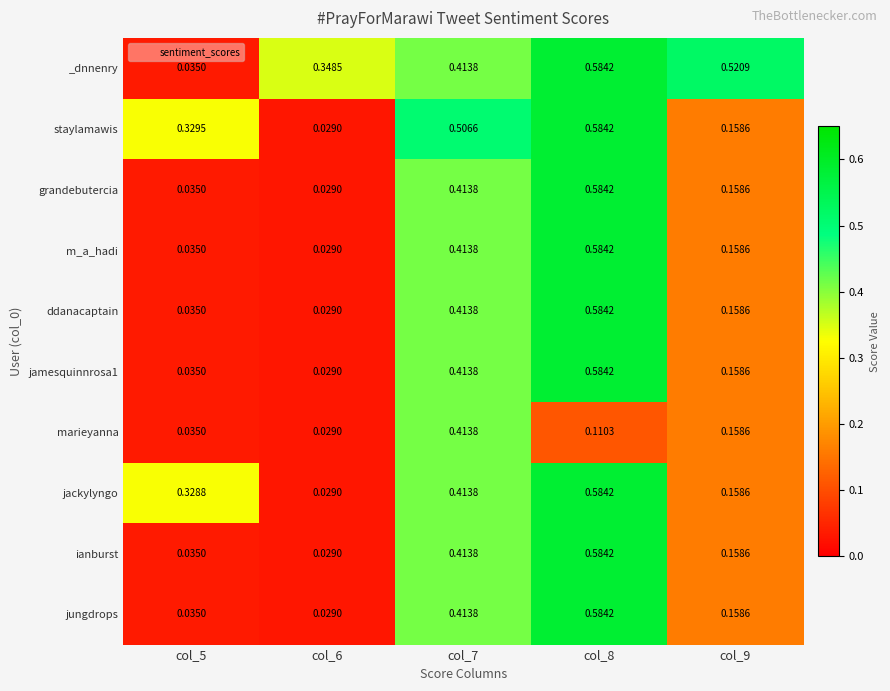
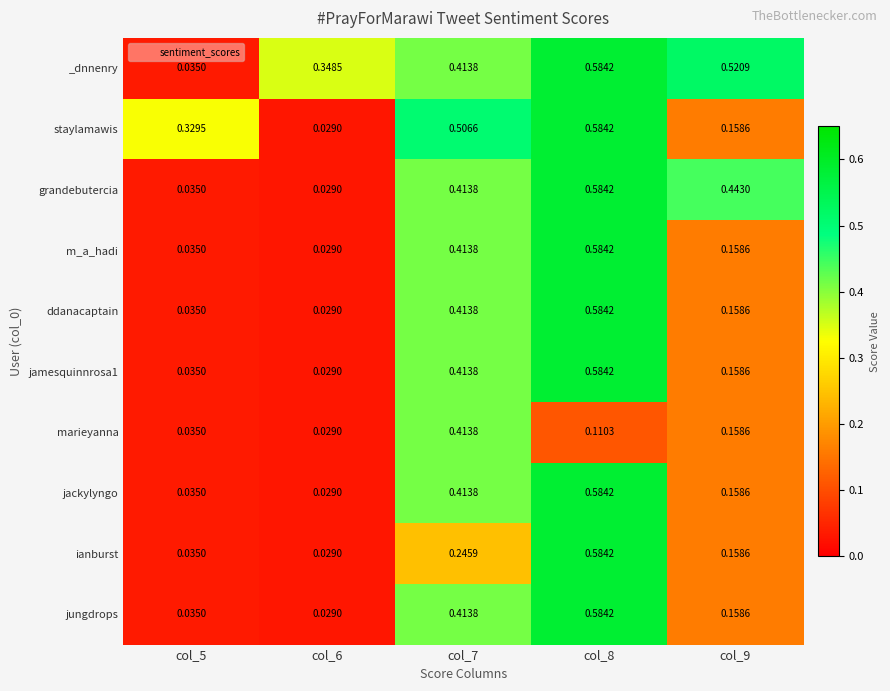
  {
    "_dnnenry": {
      "col_5": 0.0350,
      "col_6": 0.3485,
      "col_7": 0.4138,
      "col_8": 0.5842,
      "col_9": 0.5209
    },
    "staylamawis": {
      "col_5": 0.3295,
      "col_6": 0.0290,
      "col_7": 0.5066,
      "col_8": 0.5842,
      "col_9": 0.1586
    },
    "grandebutercia": {
      "col_5": 0.0350,
      "col_6": 0.0290,
      "col_7": 0.4138,
      "col_8": 0.5842,
-     "col_9": 0.1586
+     "col_9": 0.4430
    },
    "m_a_hadi": {
      "col_5": 0.0350,
      "col_6": 0.0290,
      "col_7": 0.4138,
      "col_8": 0.5842,
      "col_9": 0.1586
    },
    "ddanacaptain": {
      "col_5": 0.0350,
      "col_6": 0.0290,
      "col_7": 0.4138,
      "col_8": 0.5842,
      "col_9": 0.1586
    },
    "jamesquinnrosa1": {
      "col_5": 0.0350,
      "col_6": 0.0290,
      "col_7": 0.4138,
      "col_8": 0.5842,
      "col_9": 0.1586
    },
    "marieyanna": {
      "col_5": 0.0350,
      "col_6": 0.0290,
      "col_7": 0.4138,
      "col_8": 0.1103,
      "col_9": 0.1586
    },
    "jackylyngo": {
-     "col_5": 0.3288,
+     "col_5": 0.0350,
      "col_6": 0.0290,
      "col_7": 0.4138,
      "col_8": 0.5842,
      "col_9": 0.1586
    },
    "ianburst": {
      "col_5": 0.0350,
      "col_6": 0.0290,
-     "col_7": 0.4138,
+     "col_7": 0.2459,
      "col_8": 0.5842,
      "col_9": 0.1586
    },
    "jungdrops": {
      "col_5": 0.0350,
      "col_6": 0.0290,
      "col_7": 0.4138,
      "col_8": 0.5842,
      "col_9": 0.1586
    }
  }
